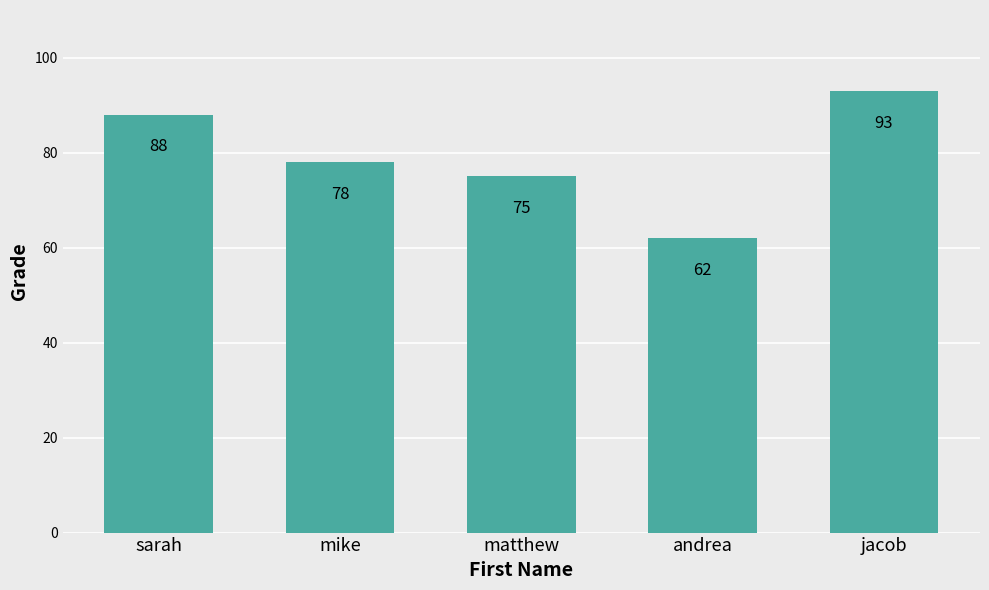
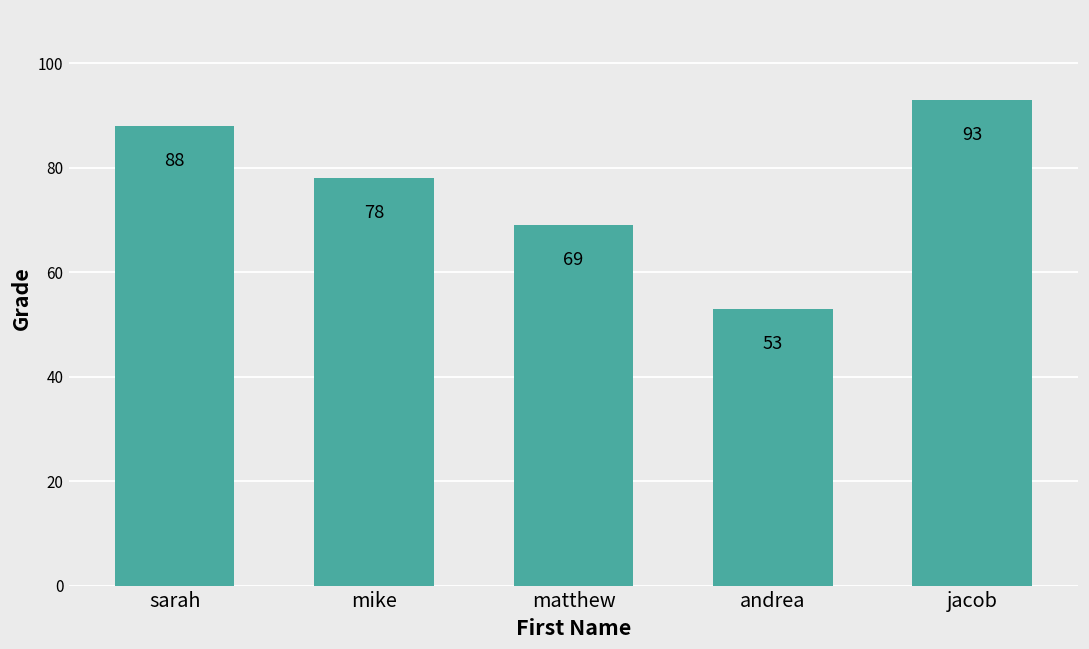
  {
    "sarah": 88,
    "mike": 78,
-   "matthew": 75,
-   "andrea": 62,
+   "matthew": 69,
+   "andrea": 53,
    "jacob": 93
  }
